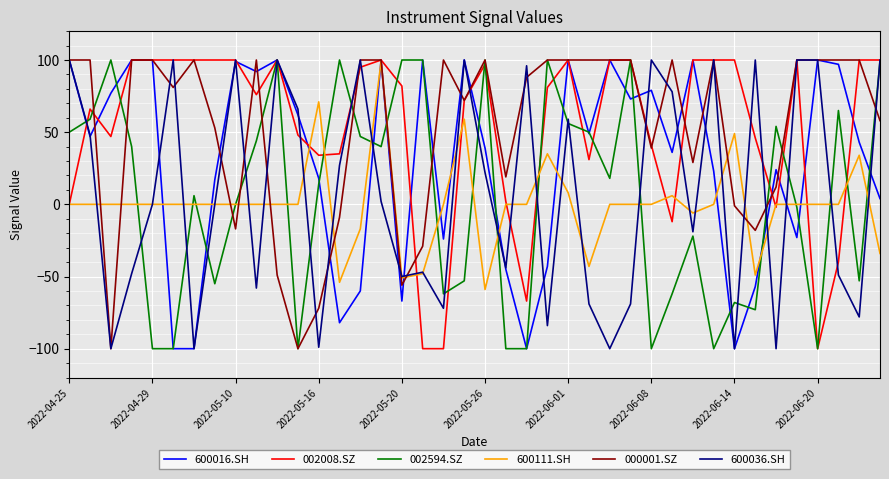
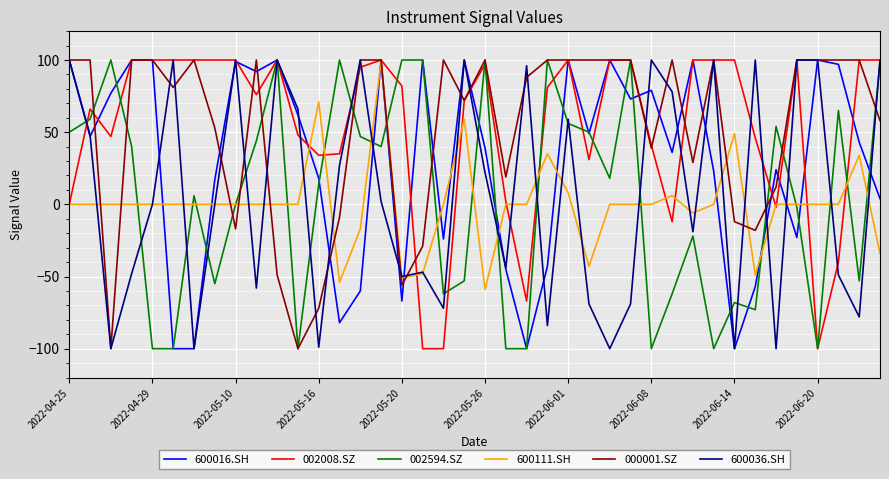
  {
    "600016.SH": {
      "2022-05-16": 18,
      "2022-05-20": -67,
      "2022-05-26": 39,
      "2022-06-08": 79
    },
    "002008.SZ": {
      "2022-05-16": 34,
      "2022-05-20": 82,
      "2022-05-26": 97,
      "2022-06-08": 41,
      "2022-06-14": 100
    },
    "002594.SZ": {
      "2022-04-25": 50,
      "2022-04-29": -100,
      "2022-05-16": 14,
      "2022-05-20": 100,
      "2022-06-01": 56,
      "2022-06-08": -100,
      "2022-06-14": -68
    },
    "600111.SH": {
      "2022-05-16": 71,
      "2022-05-26": -59,
      "2022-06-01": 8,
      "2022-06-08": 0,
      "2022-06-14": 49,
      "2022-06-20": 0
    },
    "000001.SZ": {
      "2022-05-10": -17,
      "2022-05-16": -72,
      "2022-05-20": -56,
      "2022-06-08": 39,
-     "2022-06-14": -1
+     "2022-06-14": -12
    },
    "600036.SH": {
      "2022-05-16": -99,
      "2022-05-26": 22,
      "2022-06-01": 59,
      "2022-06-08": 100
    }
  }
